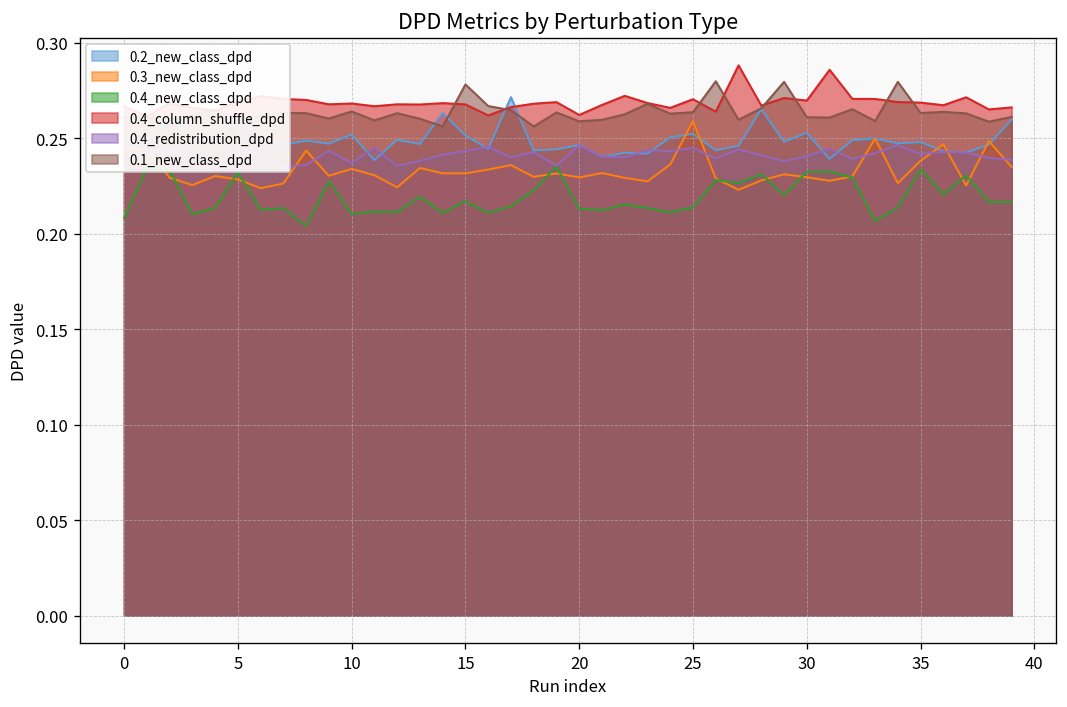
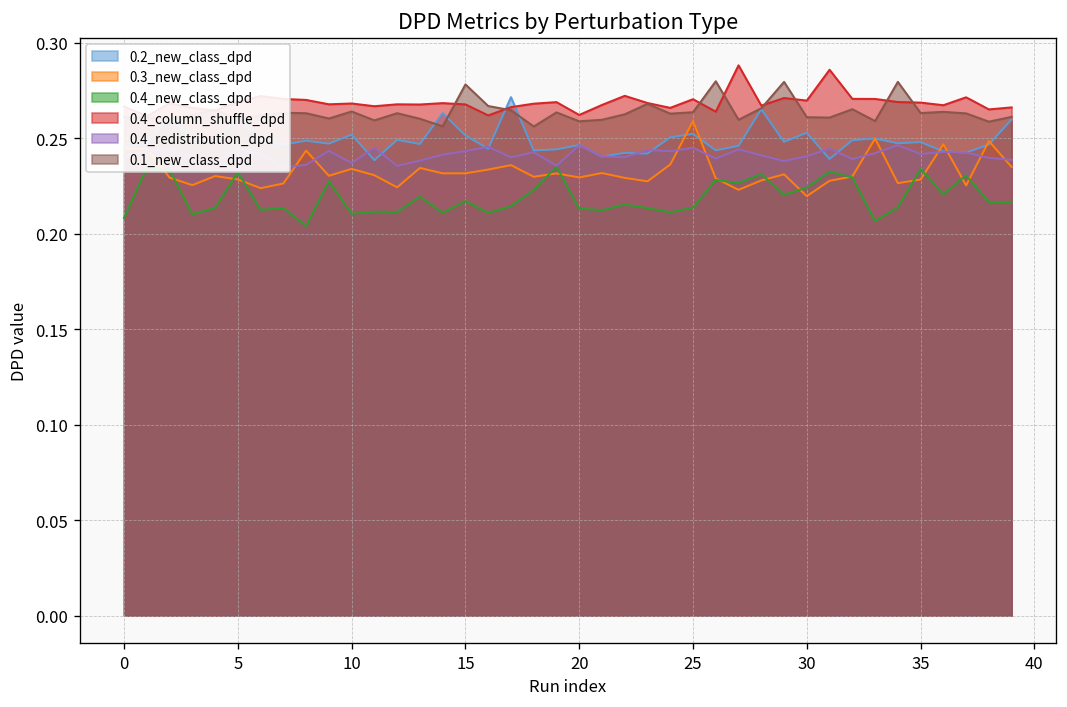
  {
    "0.2_new_class_dpd": {
      "10": 0.252,
      "15": 0.251,
      "25": 0.252,
      "30": 0.253,
      "35": 0.248
    },
    "0.3_new_class_dpd": {
      "5": 0.228,
      "10": 0.234,
      "15": 0.232,
      "20": 0.229,
      "25": 0.259,
-     "30": 0.229,
-     "35": 0.238
+     "30": 0.220,
+     "35": 0.228
    },
    "0.4_new_class_dpd": {
      "0": 0.208,
      "5": 0.232,
      "10": 0.210,
      "15": 0.217,
      "20": 0.213,
      "25": 0.214,
-     "30": 0.232,
+     "30": 0.224,
      "35": 0.234
    },
    "0.4_column_shuffle_dpd": {
      "10": 0.268,
      "15": 0.268,
      "20": 0.262,
      "25": 0.270,
      "30": 0.270,
      "35": 0.269
    },
    "0.4_redistribution_dpd": {
      "10": 0.237,
      "15": 0.243,
      "25": 0.245,
      "30": 0.240,
      "35": 0.242
    },
    "0.1_new_class_dpd": {
      "10": 0.264,
      "15": 0.278,
      "20": 0.259,
      "25": 0.264,
      "30": 0.261,
      "35": 0.263
    }
  }
